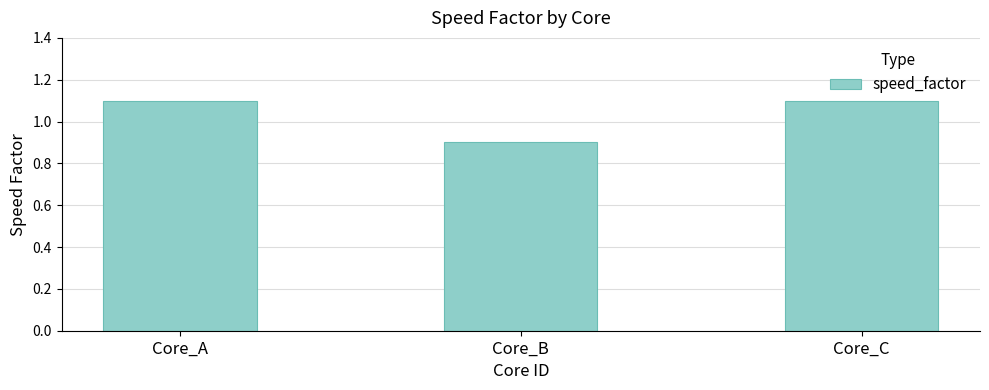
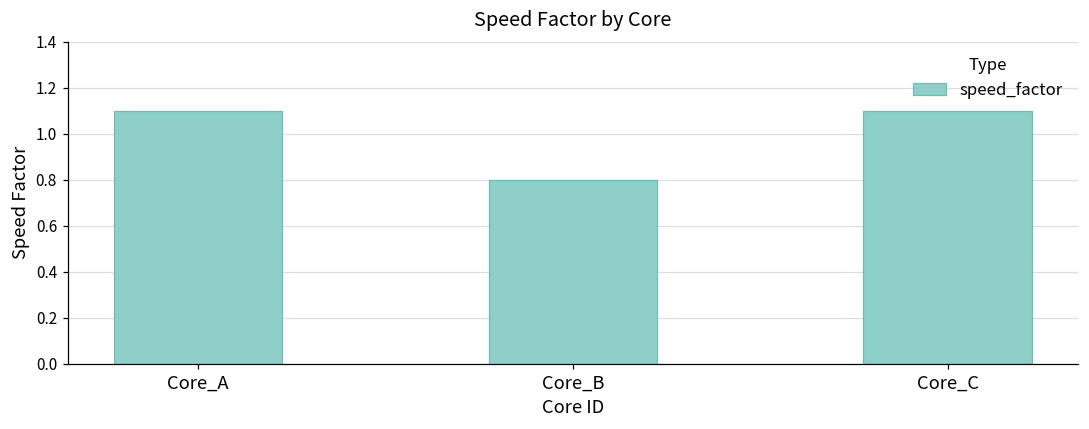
  {
    "Core_A": 1.1,
-   "Core_B": 0.9,
+   "Core_B": 0.8,
    "Core_C": 1.1
  }
